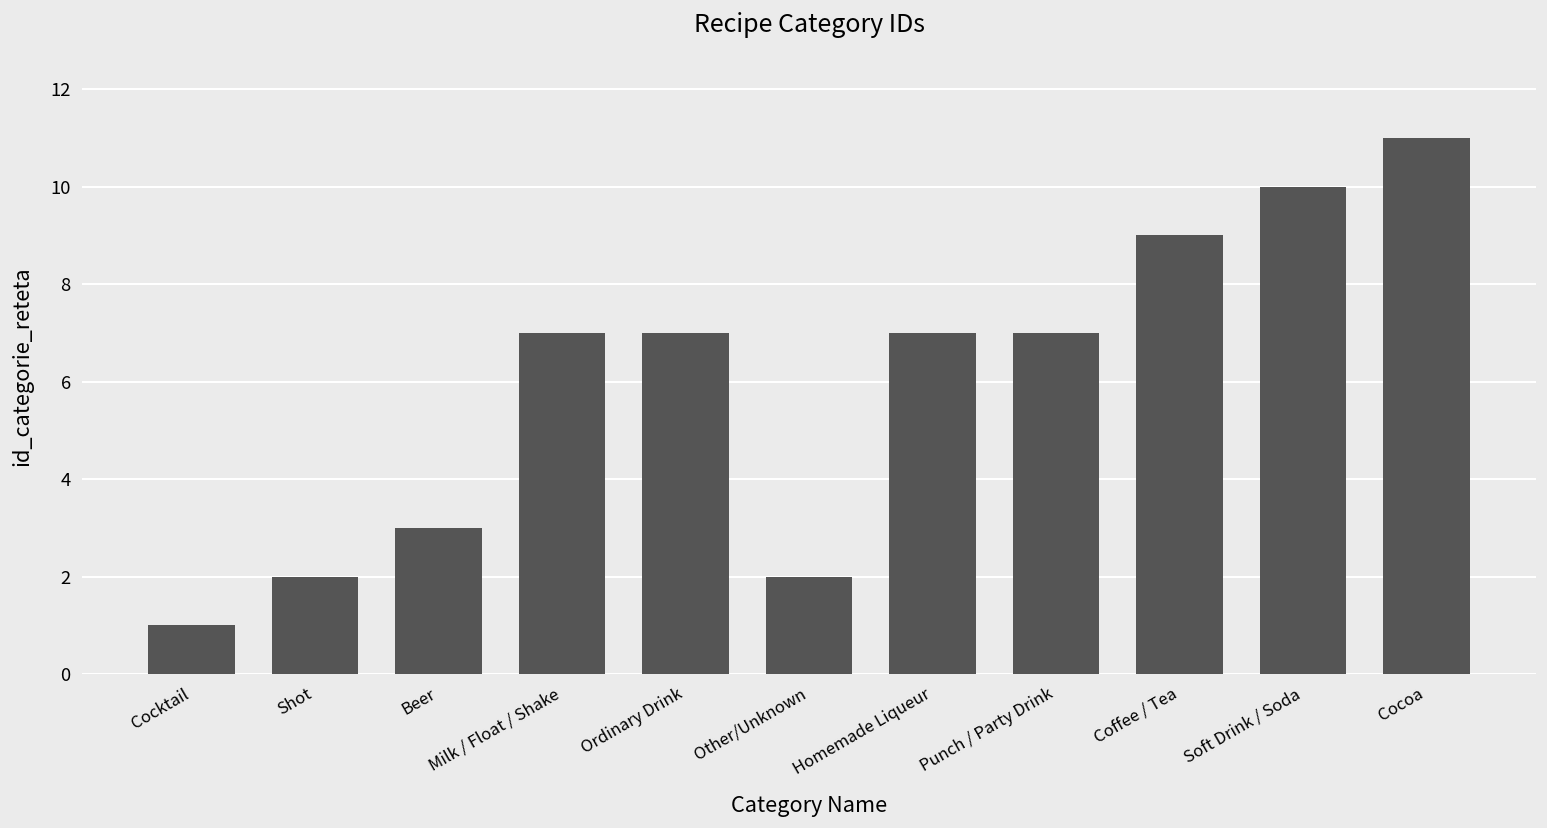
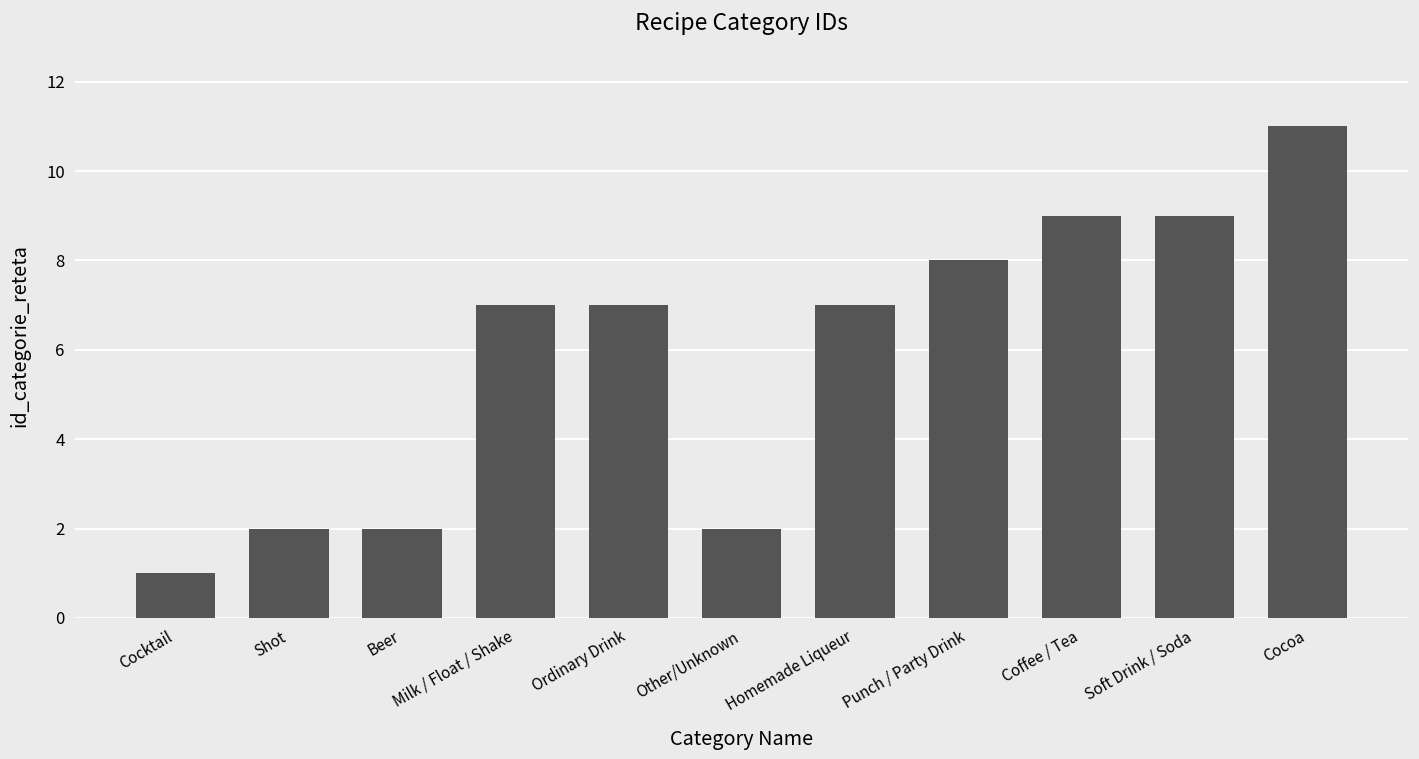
  {
    "Cocktail": 1,
    "Shot": 2,
-   "Beer": 3,
+   "Beer": 2,
    "Milk / Float / Shake": 7,
    "Ordinary Drink": 7,
    "Other/Unknown": 2,
    "Homemade Liqueur": 7,
-   "Punch / Party Drink": 7,
+   "Punch / Party Drink": 8,
    "Coffee / Tea": 9,
-   "Soft Drink / Soda": 10,
+   "Soft Drink / Soda": 9,
    "Cocoa": 11
  }
